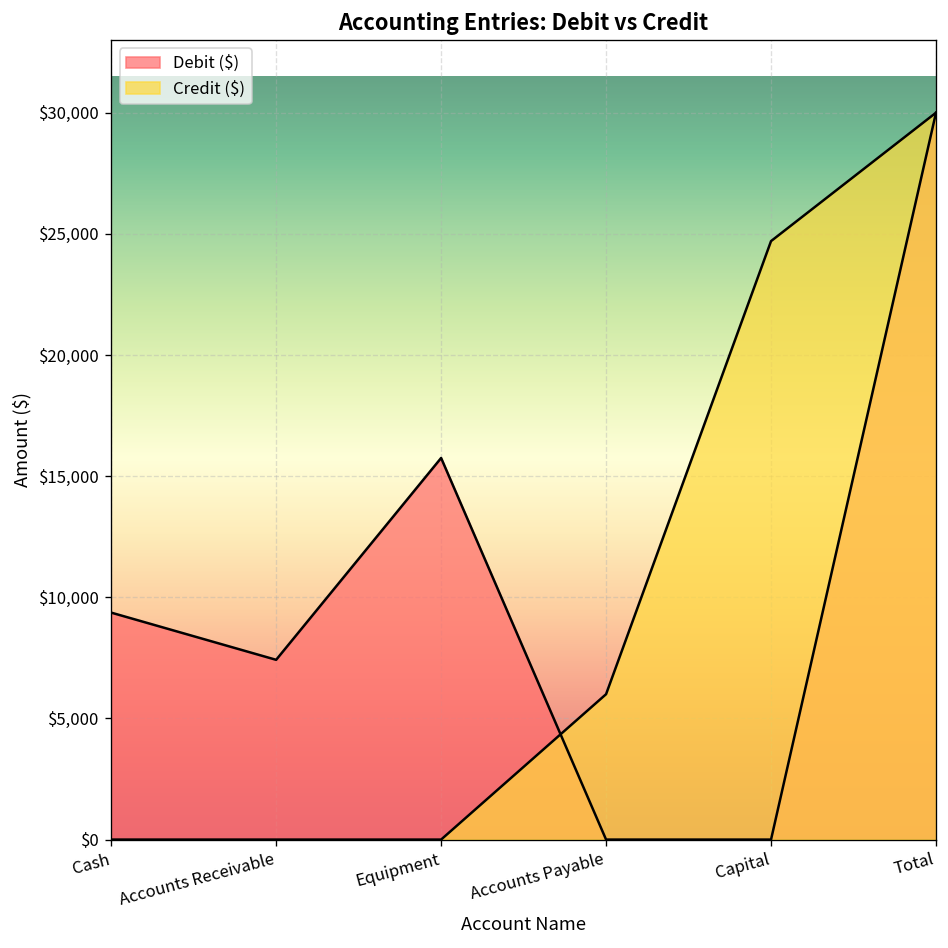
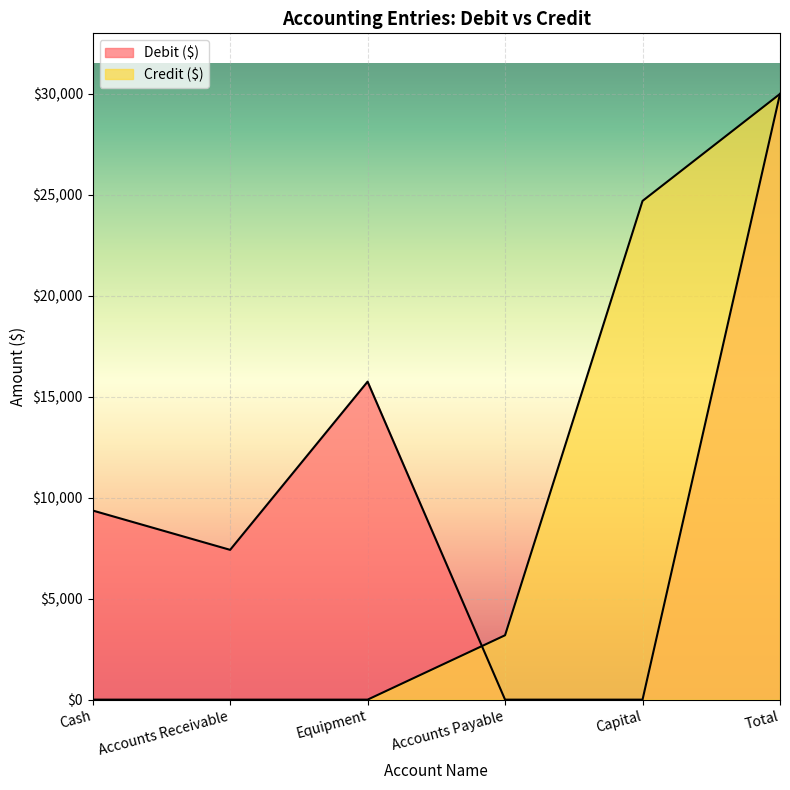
  {
    "Debit ($)": {
      "Cash": "$9,400",
      "Accounts Receivable": "$7,400",
      "Equipment": "$15,700",
      "Accounts Payable": "$0",
      "Capital": "$0"
    },
    "Credit ($)": {
      "Cash": "$0",
      "Accounts Receivable": "$0",
      "Equipment": "$0",
-     "Accounts Payable": "$6,000",
+     "Accounts Payable": "$3,200",
      "Capital": "$24,700"
    }
  }
